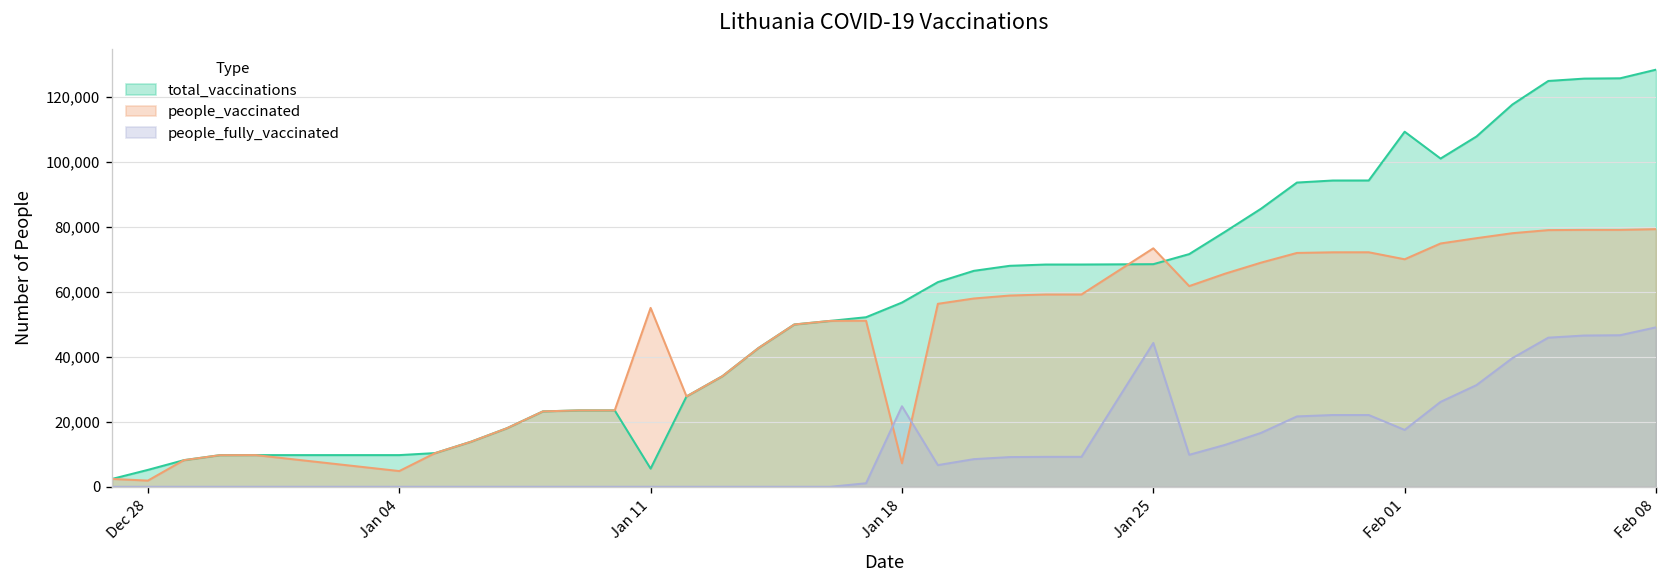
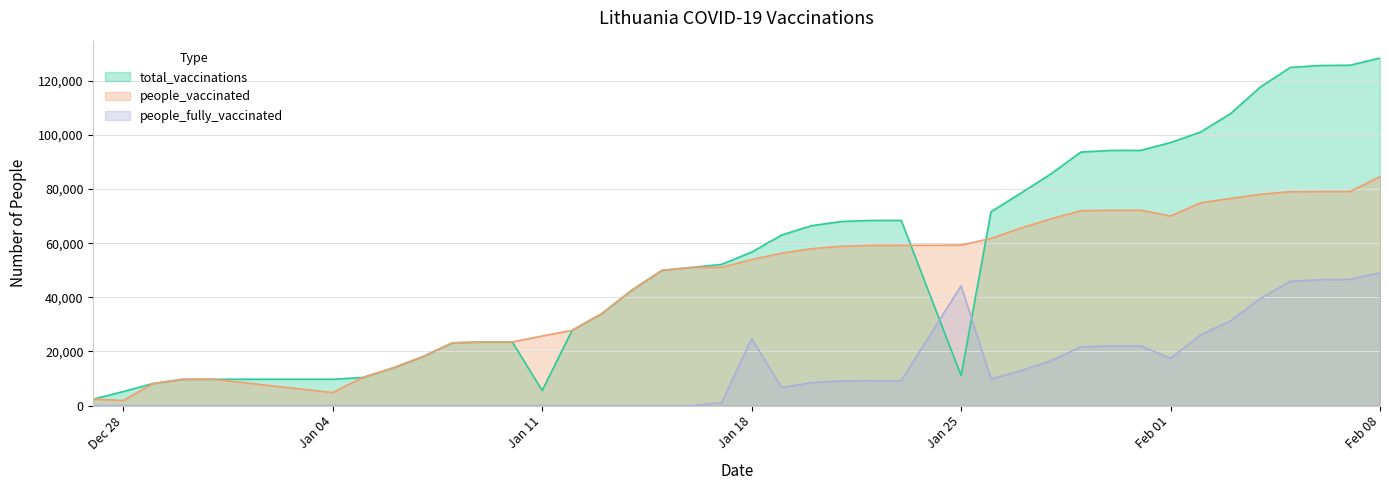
  {
    "total_vaccinations": {
      "Dec 28": "5,000",
      "Jan 04": "10,000",
      "Jan 11": "6,000",
      "Jan 18": "57,000",
-     "Jan 25": "68,000",
-     "Feb 01": "109,000",
+     "Jan 25": "11,000",
+     "Feb 01": "97,000",
      "Feb 08": "128,000"
    },
    "people_vaccinated": {
      "Dec 28": "2,000",
      "Jan 04": "5,000",
-     "Jan 11": "55,000",
-     "Jan 18": "7,000",
-     "Jan 25": "73,000",
+     "Jan 11": "26,000",
+     "Jan 18": "54,000",
+     "Jan 25": "59,000",
      "Feb 01": "70,000",
-     "Feb 08": "79,000"
+     "Feb 08": "85,000"
    },
    "people_fully_vaccinated": {
      "Dec 28": "0",
      "Jan 04": "0",
      "Jan 11": "0",
      "Jan 18": "25,000",
      "Jan 25": "44,000",
      "Feb 01": "17,000",
      "Feb 08": "49,000"
    }
  }
